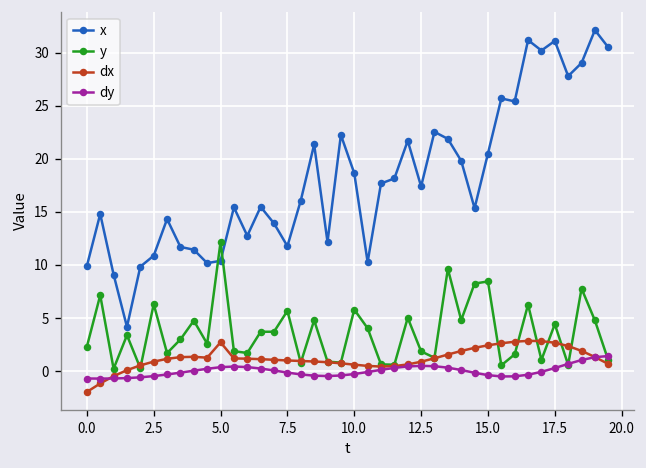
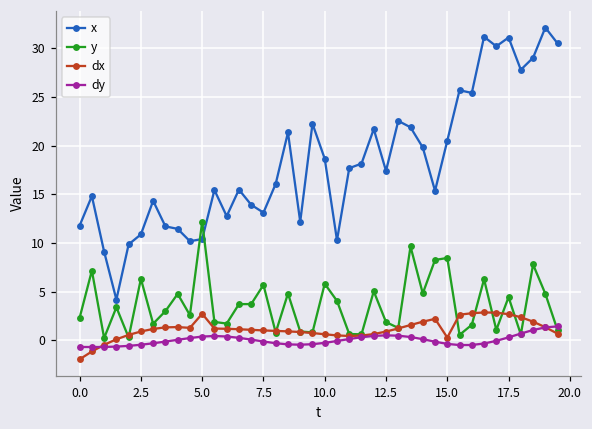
  {
    "x": {
-     "0.0": 10,
+     "0.0": 12,
      "2.5": 11,
      "5.0": 10,
-     "7.5": 12,
+     "7.5": 13,
      "10.0": 19,
      "12.5": 17,
      "15.0": 21,
      "17.5": 31
    },
    "y": {
      "0.0": 2,
      "2.5": 6,
      "5.0": 12,
      "7.5": 6,
      "10.0": 6,
      "12.5": 2,
      "15.0": 8,
      "17.5": 4
    },
    "dx": {
      "0.0": -2,
      "2.5": 1,
      "5.0": 3,
      "7.5": 1,
      "10.0": 1,
      "12.5": 1,
-     "15.0": 2,
+     "15.0": 0,
      "17.5": 3
    },
    "dy": {
      "0.0": -1,
      "2.5": 0,
      "5.0": 0,
      "7.5": 0,
      "10.0": 0,
      "12.5": 0,
      "15.0": 0,
      "17.5": 0
    }
  }
